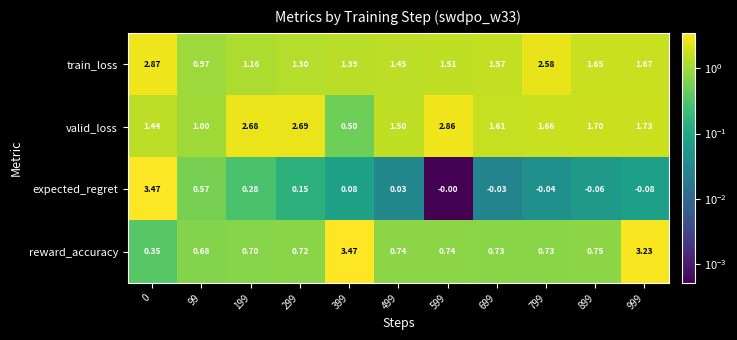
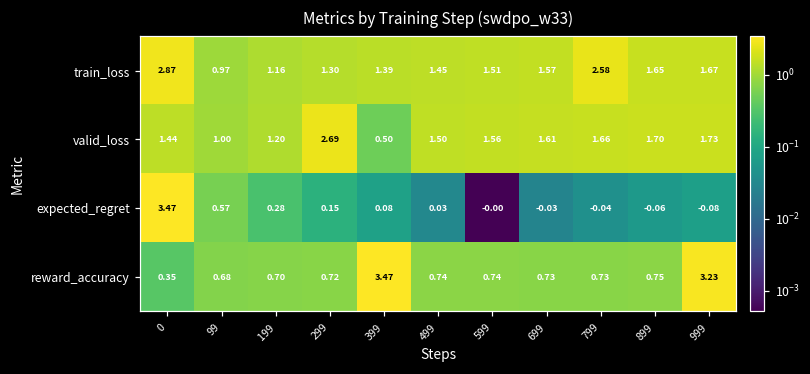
  {
    "train_loss": {
      "0": 2.87,
      "99": 0.97,
      "199": 1.16,
      "299": 1.30,
      "399": 1.39,
      "499": 1.45,
      "599": 1.51,
      "699": 1.57,
      "799": 2.58,
      "899": 1.65,
      "999": 1.67
    },
    "valid_loss": {
      "0": 1.44,
      "99": 1.00,
-     "199": 2.68,
+     "199": 1.20,
      "299": 2.69,
      "399": 0.50,
      "499": 1.50,
-     "599": 2.86,
+     "599": 1.56,
      "699": 1.61,
      "799": 1.66,
      "899": 1.70,
      "999": 1.73
    },
    "expected_regret": {
      "0": 3.47,
      "99": 0.57,
      "199": 0.28,
      "299": 0.15,
      "399": 0.08,
      "499": 0.03,
      "599": -0.00,
      "699": -0.03,
      "799": -0.04,
      "899": -0.06,
      "999": -0.08
    },
    "reward_accuracy": {
      "0": 0.35,
      "99": 0.68,
      "199": 0.70,
      "299": 0.72,
      "399": 3.47,
      "499": 0.74,
      "599": 0.74,
      "699": 0.73,
      "799": 0.73,
      "899": 0.75,
      "999": 3.23
    }
  }
